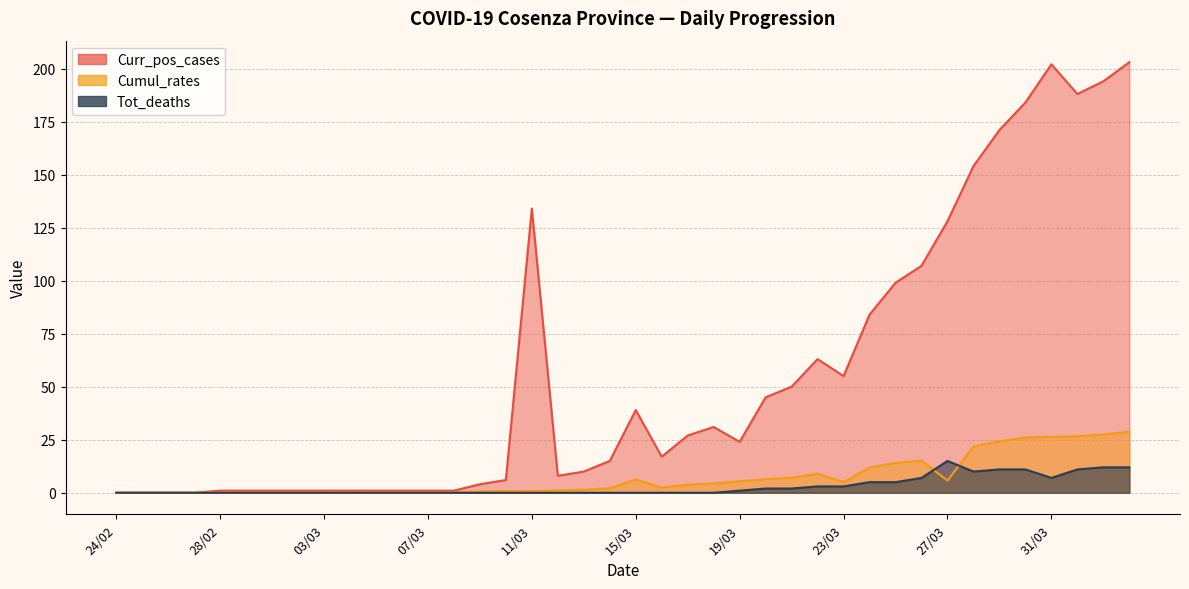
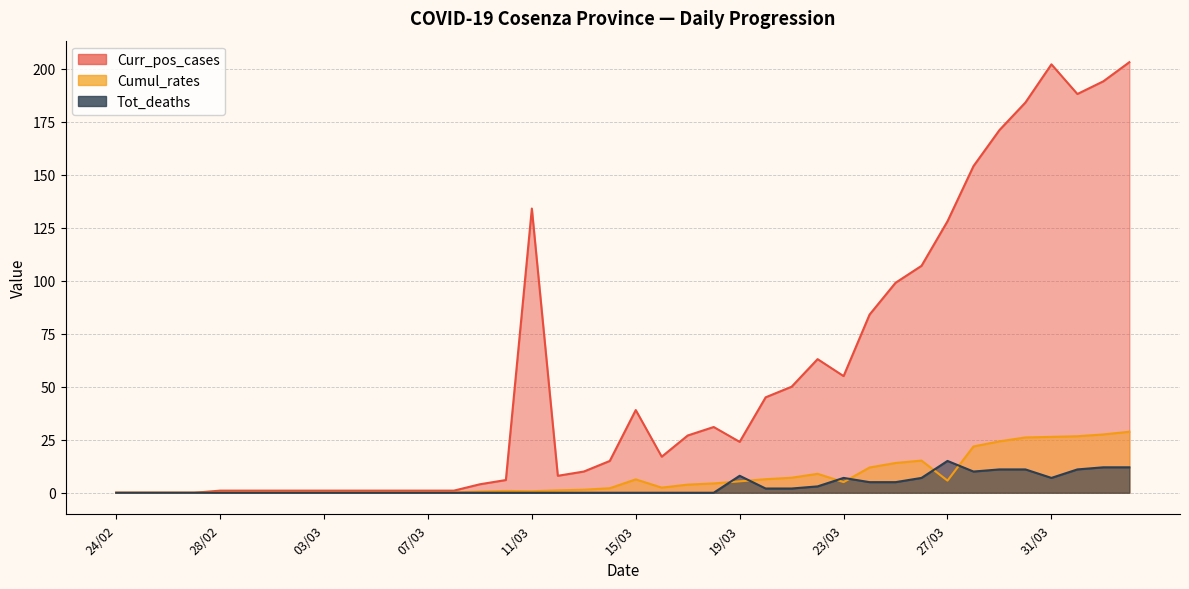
  {
    "Curr_pos_cases": {
      "11/03": 134,
      "15/03": 39,
      "19/03": 24,
      "23/03": 55,
      "27/03": 128,
      "31/03": 202
    },
    "Cumul_rates": {
      "15/03": 6,
      "19/03": 5,
      "23/03": 5,
      "27/03": 6,
      "31/03": 26
    },
    "Tot_deaths": {
      "15/03": 0,
-     "19/03": 1,
-     "23/03": 3,
+     "19/03": 8,
+     "23/03": 7,
      "27/03": 15,
      "31/03": 7
    }
  }
